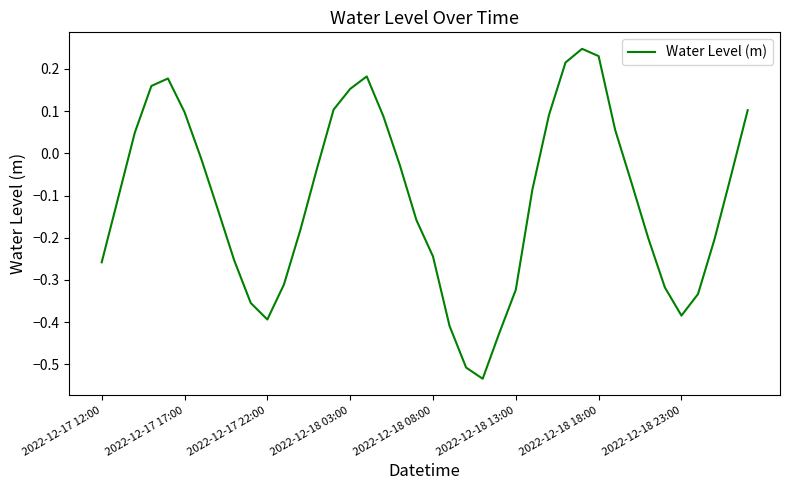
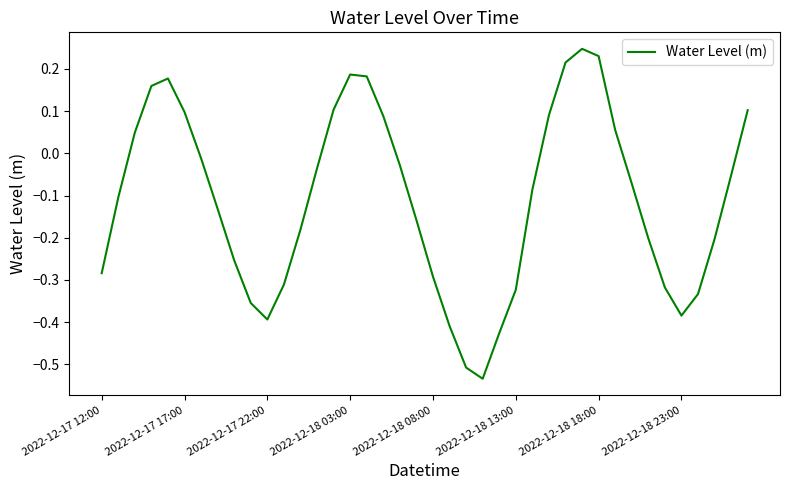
  {
-   "2022-12-17 12:00": -0.26,
+   "2022-12-17 12:00": -0.28,
    "2022-12-17 17:00": 0.10,
    "2022-12-17 22:00": -0.39,
-   "2022-12-18 03:00": 0.15,
-   "2022-12-18 08:00": -0.24,
+   "2022-12-18 03:00": 0.19,
+   "2022-12-18 08:00": -0.29,
    "2022-12-18 13:00": -0.32,
    "2022-12-18 18:00": 0.23,
    "2022-12-18 23:00": -0.38
  }
